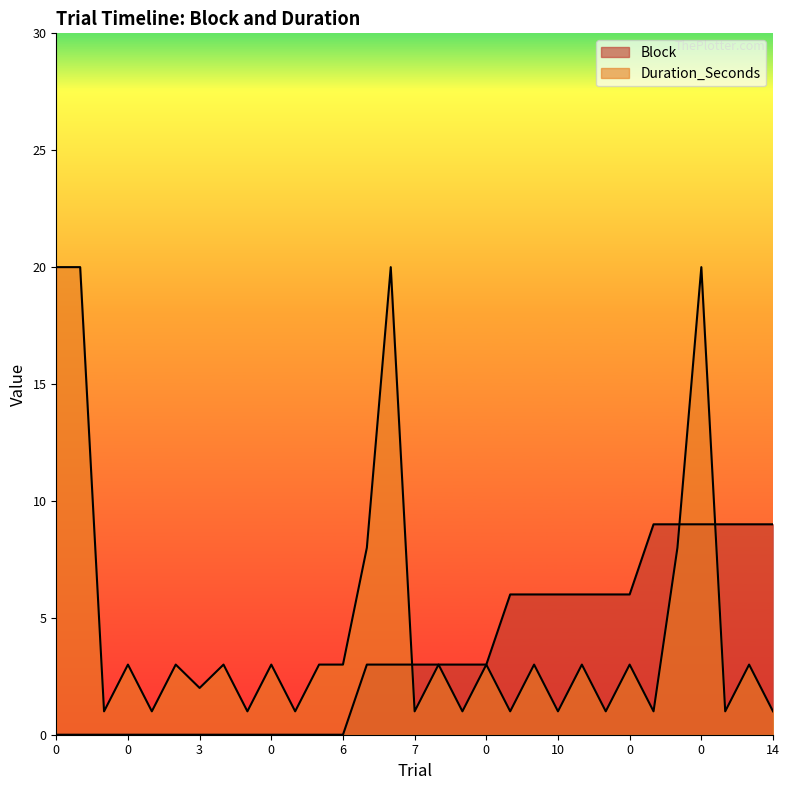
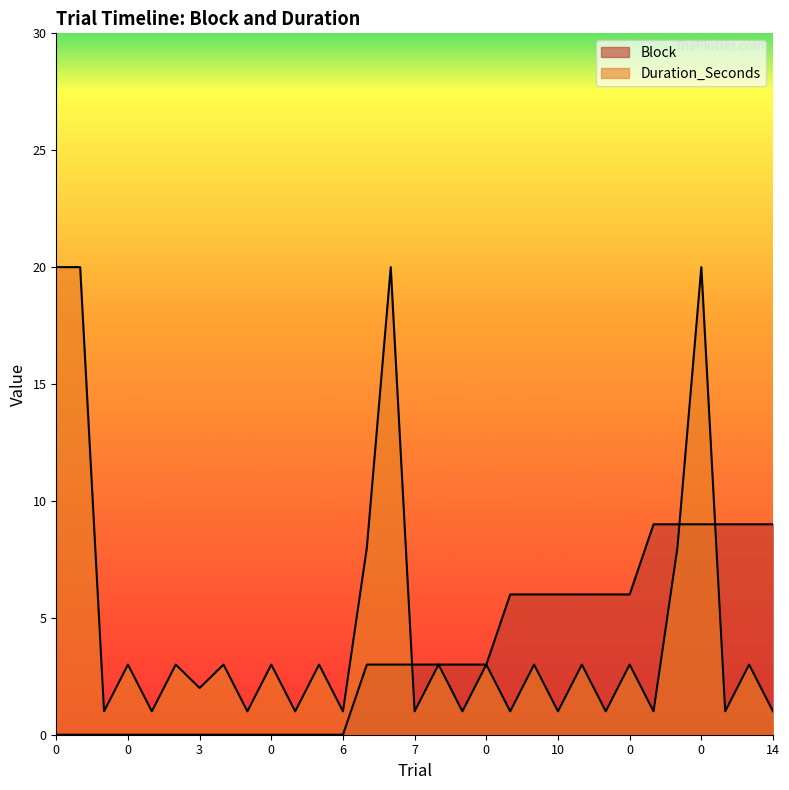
  {
    "Block": {
      "3": 0,
      "6": 0
    },
    "Duration_Seconds": {
      "3": 2,
-     "6": 3
+     "6": 1
    }
  }
